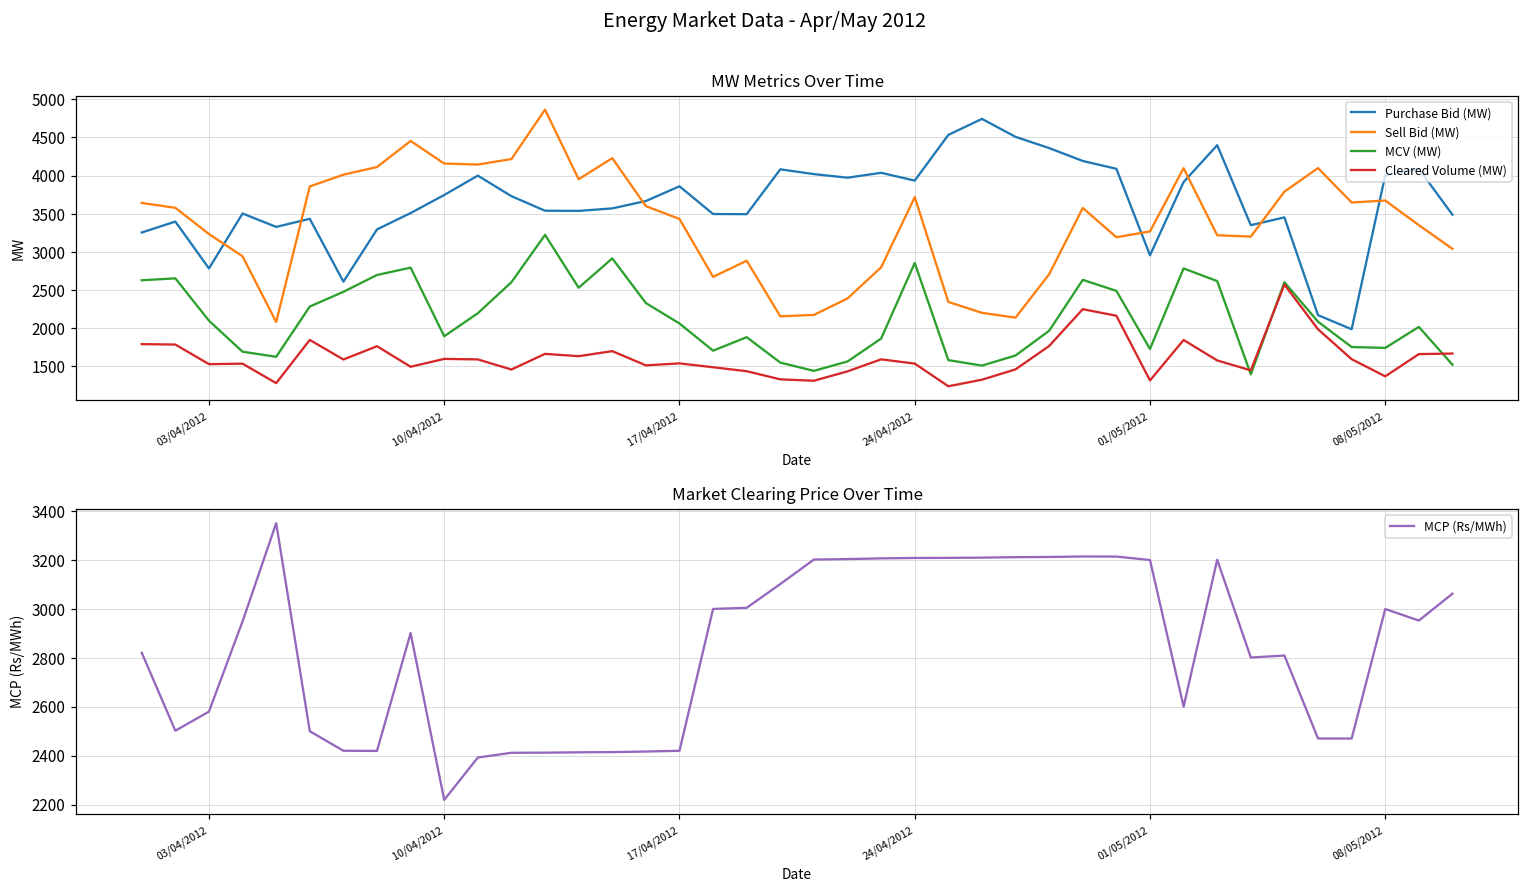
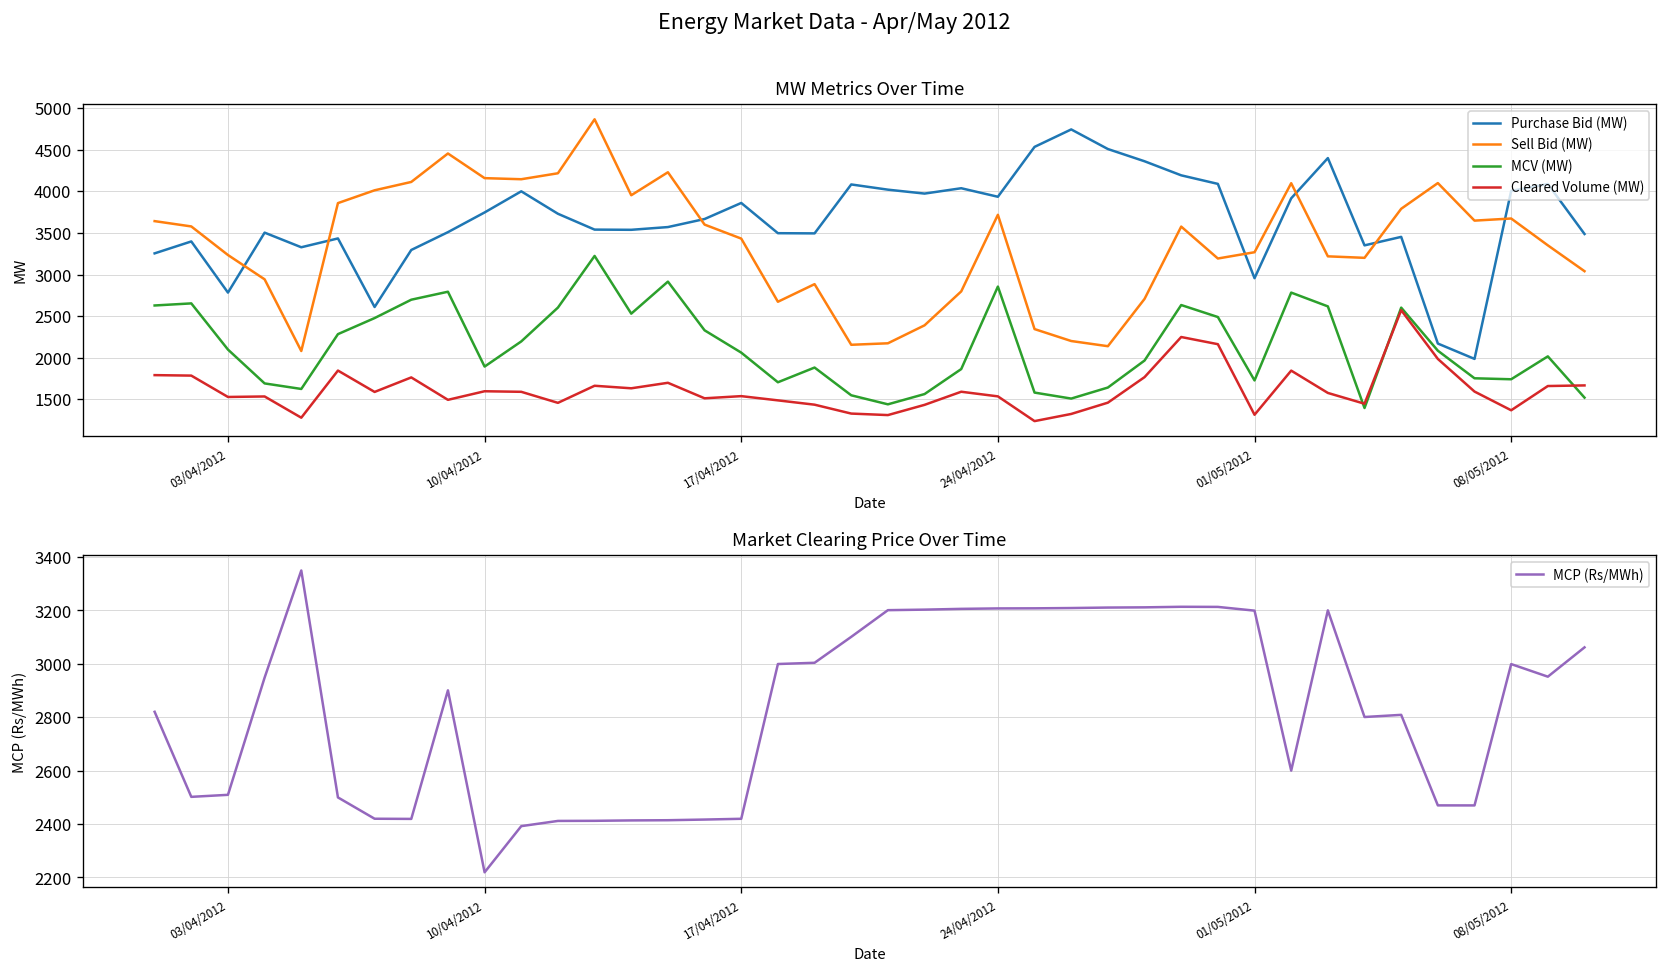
  {
    "MW Metrics Over Time": {
      "Purchase Bid (MW)": {
        "03/04/2012": 2800,
        "10/04/2012": 3700,
        "17/04/2012": 3900,
        "24/04/2012": 3900,
        "01/05/2012": 3000
      },
      "Sell Bid (MW)": {
        "03/04/2012": 3200,
        "10/04/2012": 4200,
        "17/04/2012": 3400,
        "24/04/2012": 3700,
        "01/05/2012": 3300,
        "08/05/2012": 3700
      },
      "MCV (MW)": {
        "03/04/2012": 2100,
        "10/04/2012": 1900,
        "17/04/2012": 2100,
        "24/04/2012": 2900,
        "01/05/2012": 1700,
        "08/05/2012": 1700
      },
      "Cleared Volume (MW)": {
        "03/04/2012": 1500,
        "10/04/2012": 1600,
        "17/04/2012": 1500,
        "24/04/2012": 1500,
        "01/05/2012": 1300,
        "08/05/2012": 1400
      }
    },
    "Market Clearing Price Over Time": {
-     "03/04/2012": 2580,
+     "03/04/2012": 2510,
      "10/04/2012": 2220,
      "17/04/2012": 2420,
      "24/04/2012": 3210,
      "01/05/2012": 3200,
      "08/05/2012": 3000
    }
  }
